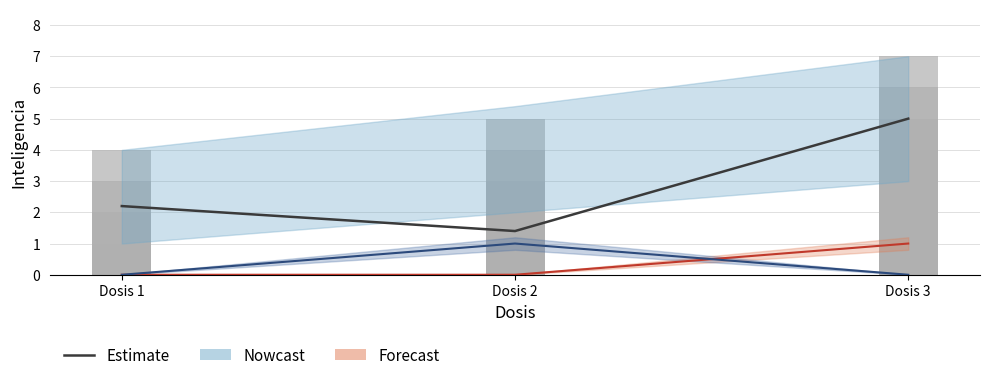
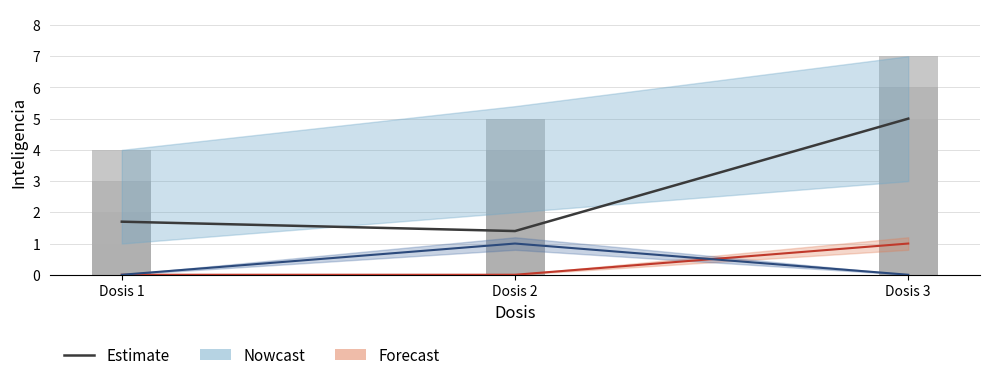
  {
    "Estimate": {
-     "Dosis 1": 2.2,
+     "Dosis 1": 1.7,
      "Dosis 2": 1.4,
      "Dosis 3": 5.0
    }
  }
